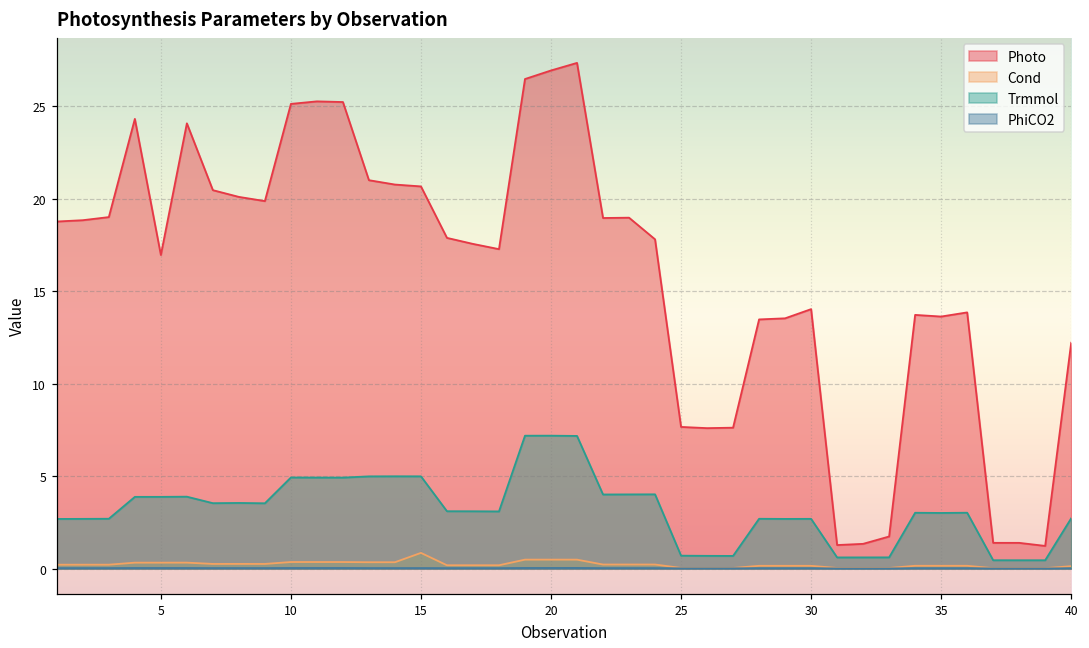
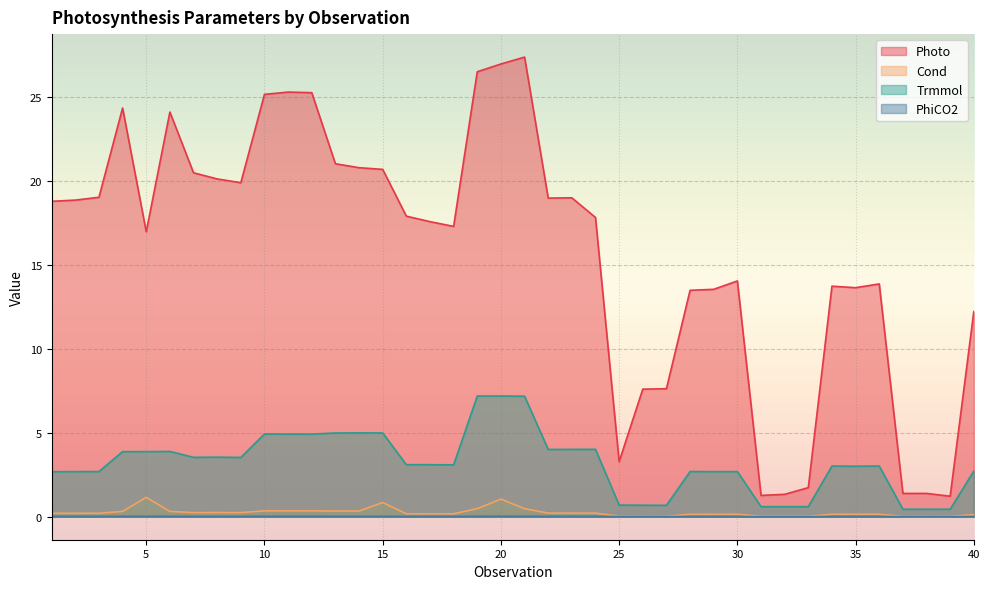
  {
    "Photo": {
      "5": 17.0,
      "10": 25.1,
      "15": 20.7,
      "20": 26.9,
-     "25": 7.7,
+     "25": 3.3,
      "30": 14.0,
      "35": 13.6,
      "40": 12.2
    },
    "Cond": {
-     "5": 0.3,
+     "5": 1.2,
      "10": 0.4,
      "15": 0.8,
-     "20": 0.5
+     "20": 1.0
    }
  }
